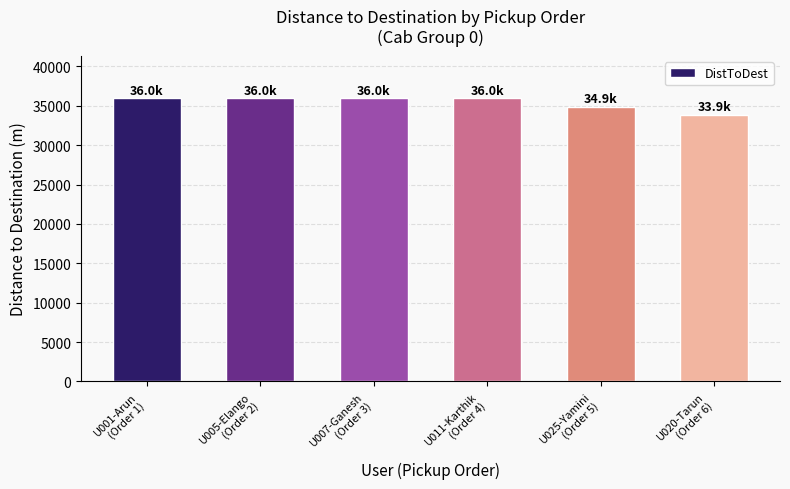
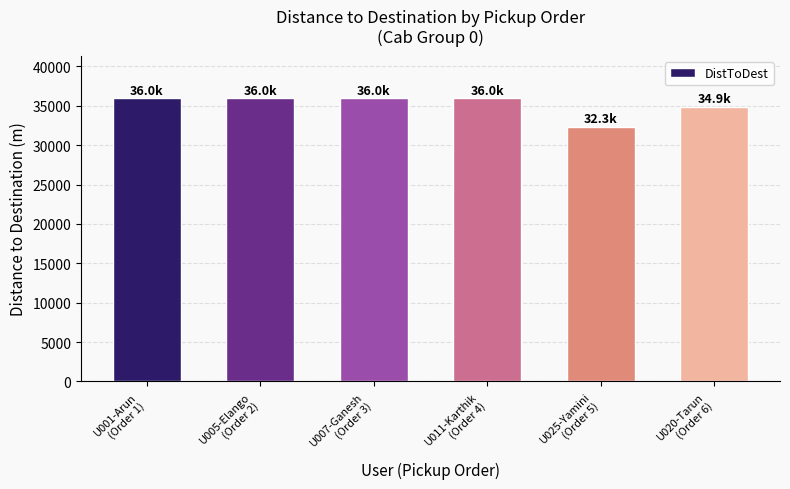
  {
    "U001-Arun (Order 1)": "36.0k",
    "U005-Elango (Order 2)": "36.0k",
    "U007-Ganesh (Order 3)": "36.0k",
    "U011-Karthik (Order 4)": "36.0k",
-   "U025-Yamini (Order 5)": "34.9k",
-   "U020-Tarun (Order 6)": "33.9k"
+   "U025-Yamini (Order 5)": "32.3k",
+   "U020-Tarun (Order 6)": "34.9k"
  }
